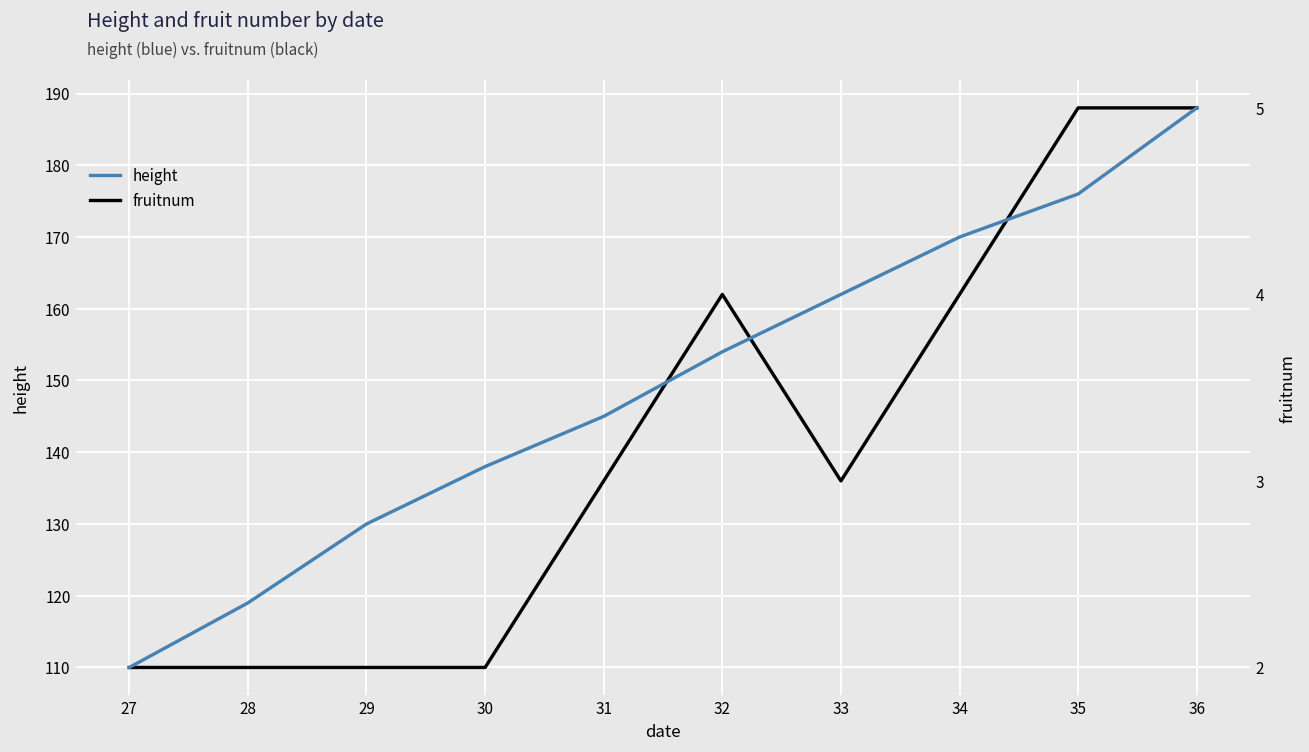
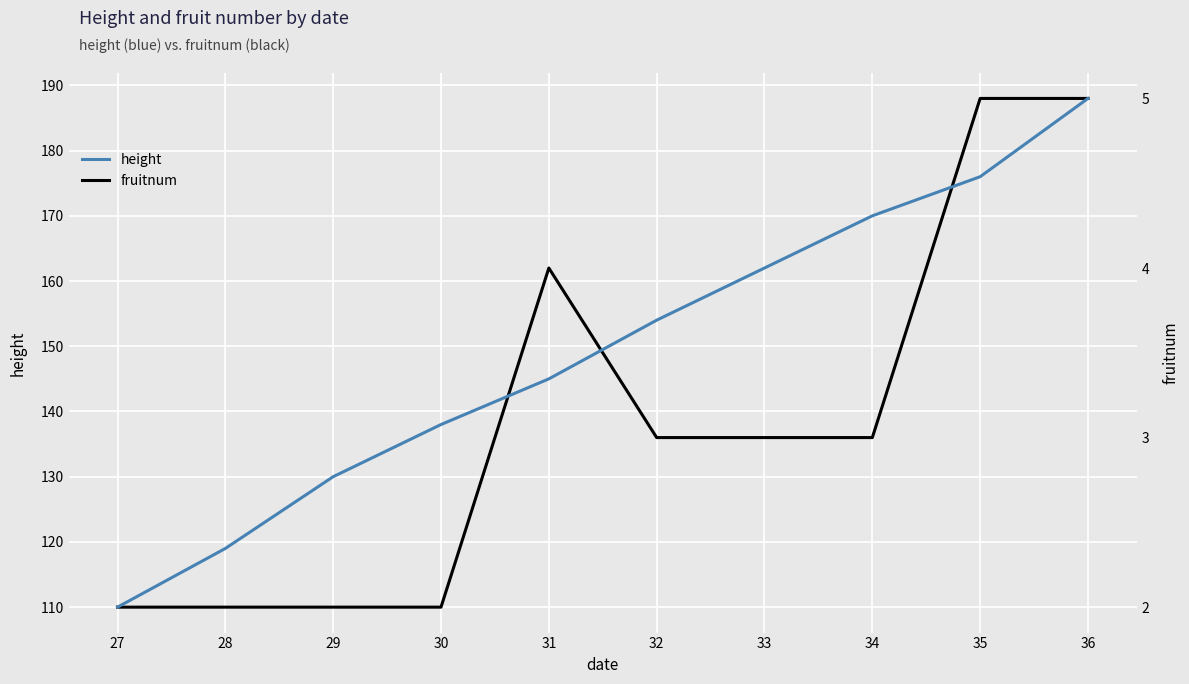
  {
    "height": {
      "28": 119,
      "29": 130,
      "30": 138,
      "31": 145,
      "32": 154,
      "33": 162,
      "34": 170,
      "35": 176
    },
    "fruitnum": {
      "28": 110,
      "29": 110,
      "30": 110,
-     "31": 136,
-     "32": 162,
+     "31": 162,
+     "32": 136,
      "33": 136,
-     "34": 162,
+     "34": 136,
      "35": 188
    }
  }
